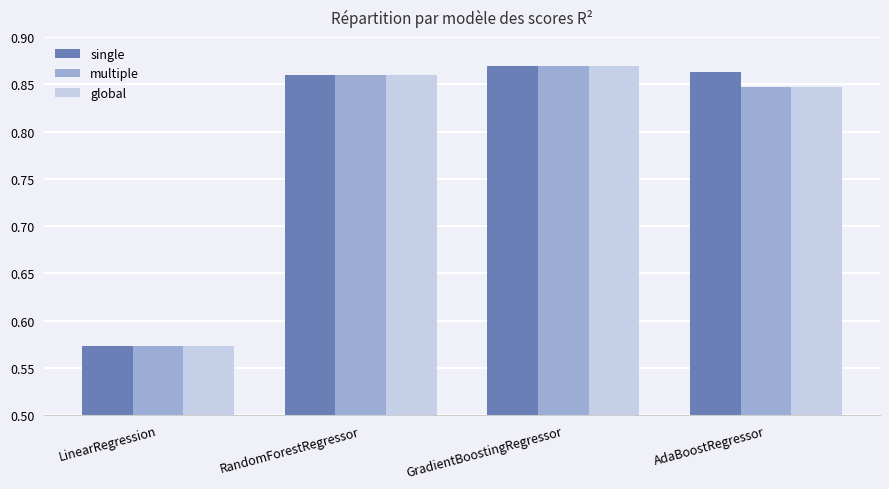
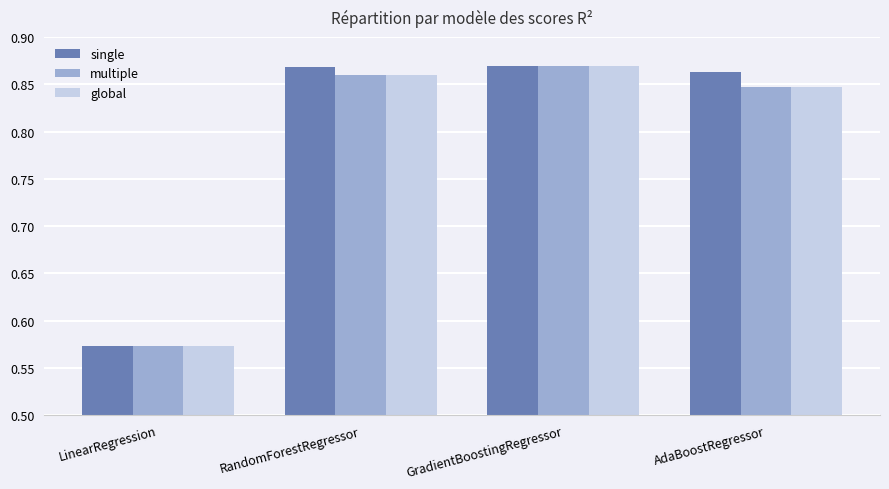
  {
    "single": {
      "LinearRegression": 0.57,
-     "RandomForestRegressor": 0.86,
+     "RandomForestRegressor": 0.87,
      "GradientBoostingRegressor": 0.87,
      "AdaBoostRegressor": 0.86
    }
  }
